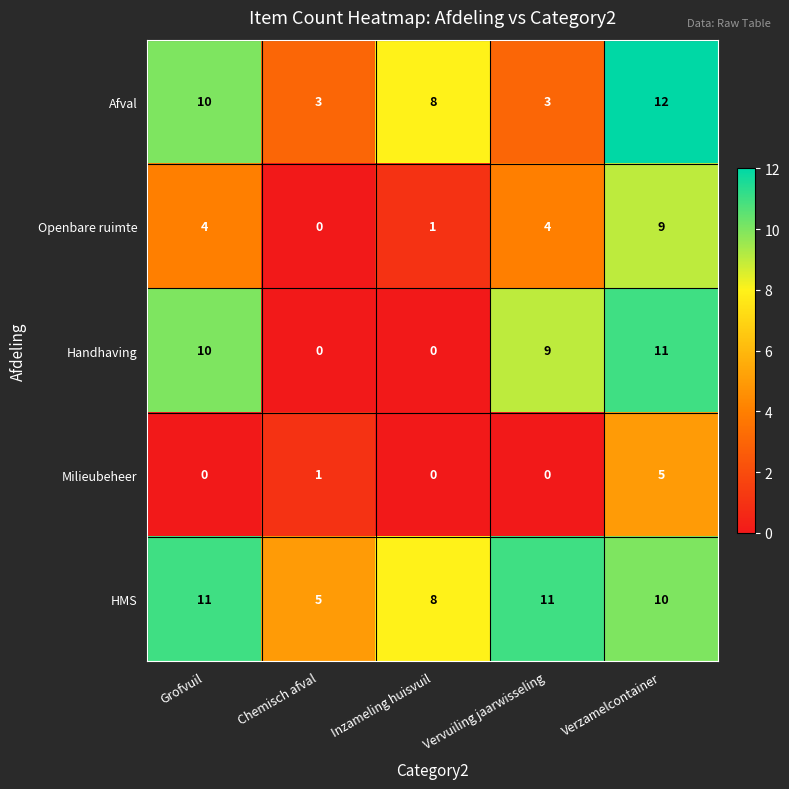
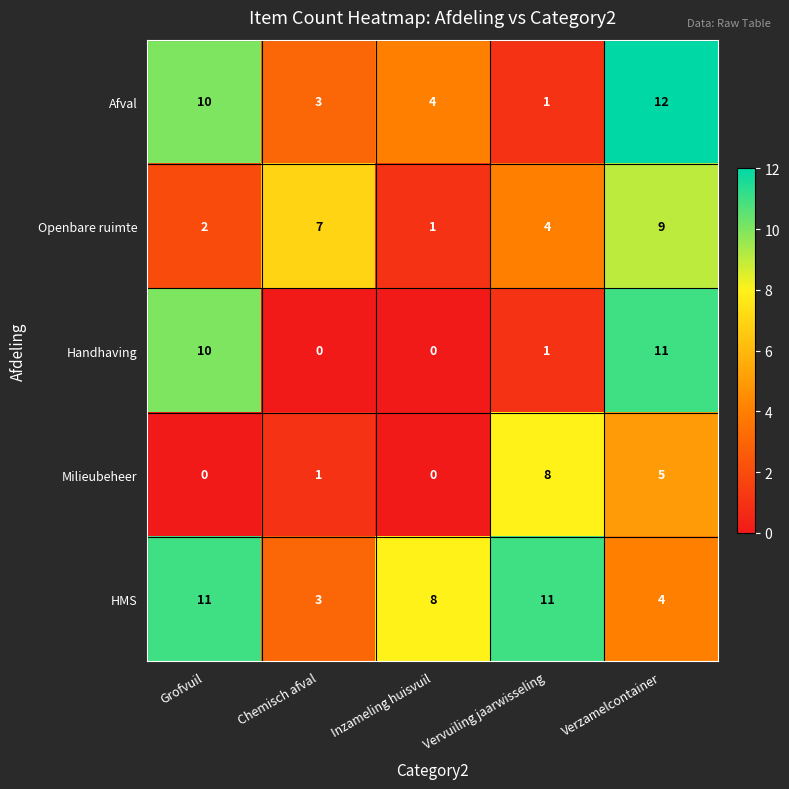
  {
    "Afval": {
      "Grofvuil": 10,
      "Chemisch afval": 3,
-     "Inzameling huisvuil": 8,
-     "Vervuiling jaarwisseling": 3,
+     "Inzameling huisvuil": 4,
+     "Vervuiling jaarwisseling": 1,
      "Verzamelcontainer": 12
    },
    "Openbare ruimte": {
-     "Grofvuil": 4,
-     "Chemisch afval": 0,
+     "Grofvuil": 2,
+     "Chemisch afval": 7,
      "Inzameling huisvuil": 1,
      "Vervuiling jaarwisseling": 4,
      "Verzamelcontainer": 9
    },
    "Handhaving": {
      "Grofvuil": 10,
      "Chemisch afval": 0,
      "Inzameling huisvuil": 0,
-     "Vervuiling jaarwisseling": 9,
+     "Vervuiling jaarwisseling": 1,
      "Verzamelcontainer": 11
    },
    "Milieubeheer": {
      "Grofvuil": 0,
      "Chemisch afval": 1,
      "Inzameling huisvuil": 0,
-     "Vervuiling jaarwisseling": 0,
+     "Vervuiling jaarwisseling": 8,
      "Verzamelcontainer": 5
    },
    "HMS": {
      "Grofvuil": 11,
-     "Chemisch afval": 5,
+     "Chemisch afval": 3,
      "Inzameling huisvuil": 8,
      "Vervuiling jaarwisseling": 11,
-     "Verzamelcontainer": 10
+     "Verzamelcontainer": 4
    }
  }
